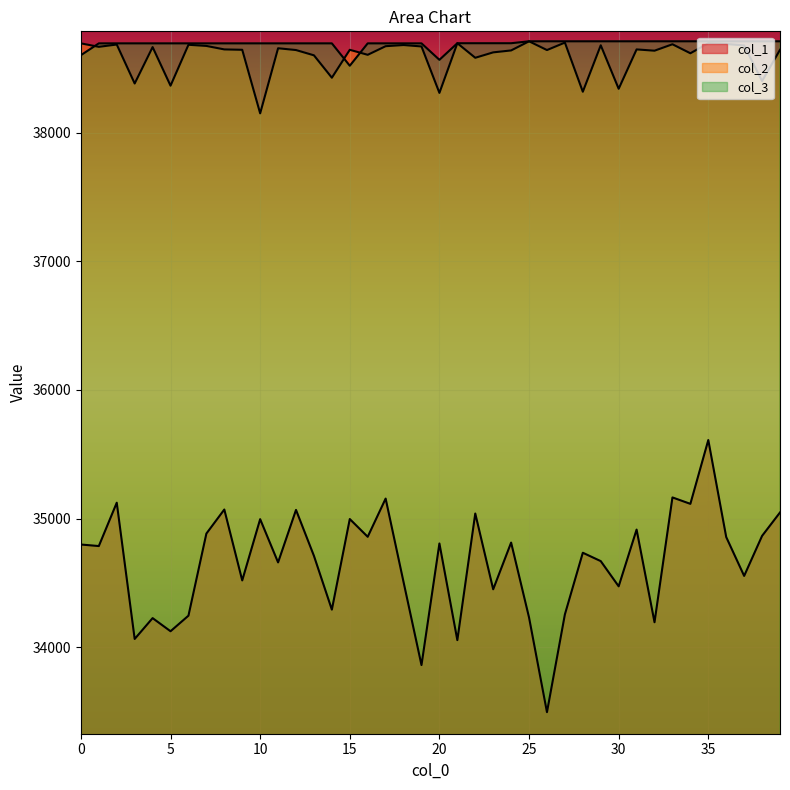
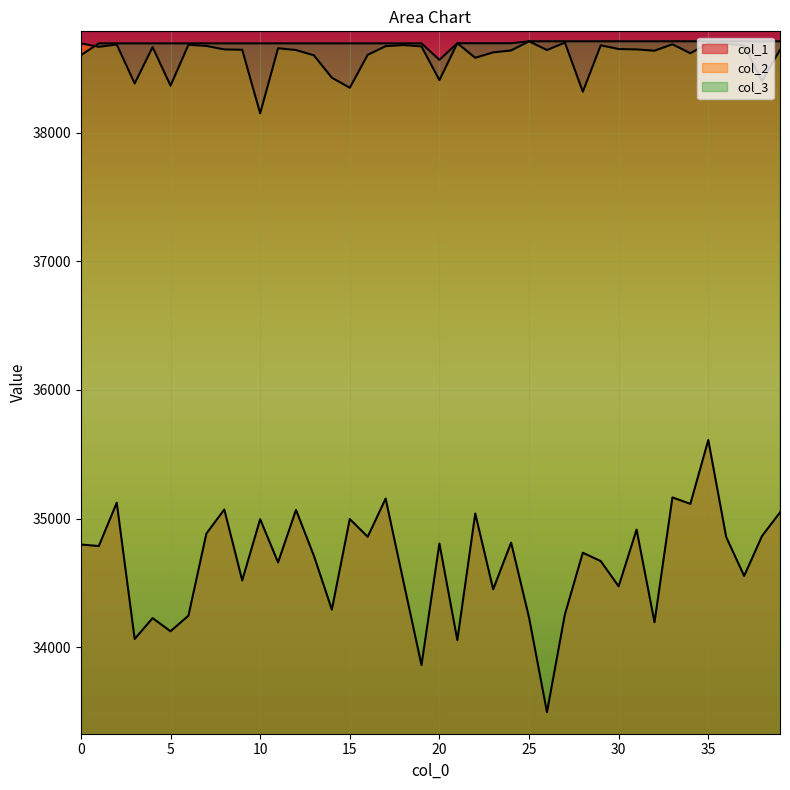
  {
    "col_1": {
      "0": 34800,
      "5": 34130,
      "10": 35000,
      "15": 35000,
      "20": 34810,
      "25": 34230,
      "30": 34470,
      "35": 35610
    },
    "col_2": {
      "0": 38690,
      "5": 38370,
      "10": 38150,
-     "15": 38640,
-     "20": 38310,
-     "30": 38340
+     "15": 38350,
+     "20": 38410,
+     "30": 38650
    },
    "col_3": {
      "0": 38600,
      "5": 38690,
      "10": 38690,
-     "15": 38520,
+     "15": 38690,
      "20": 38570,
      "30": 38710
    }
  }
